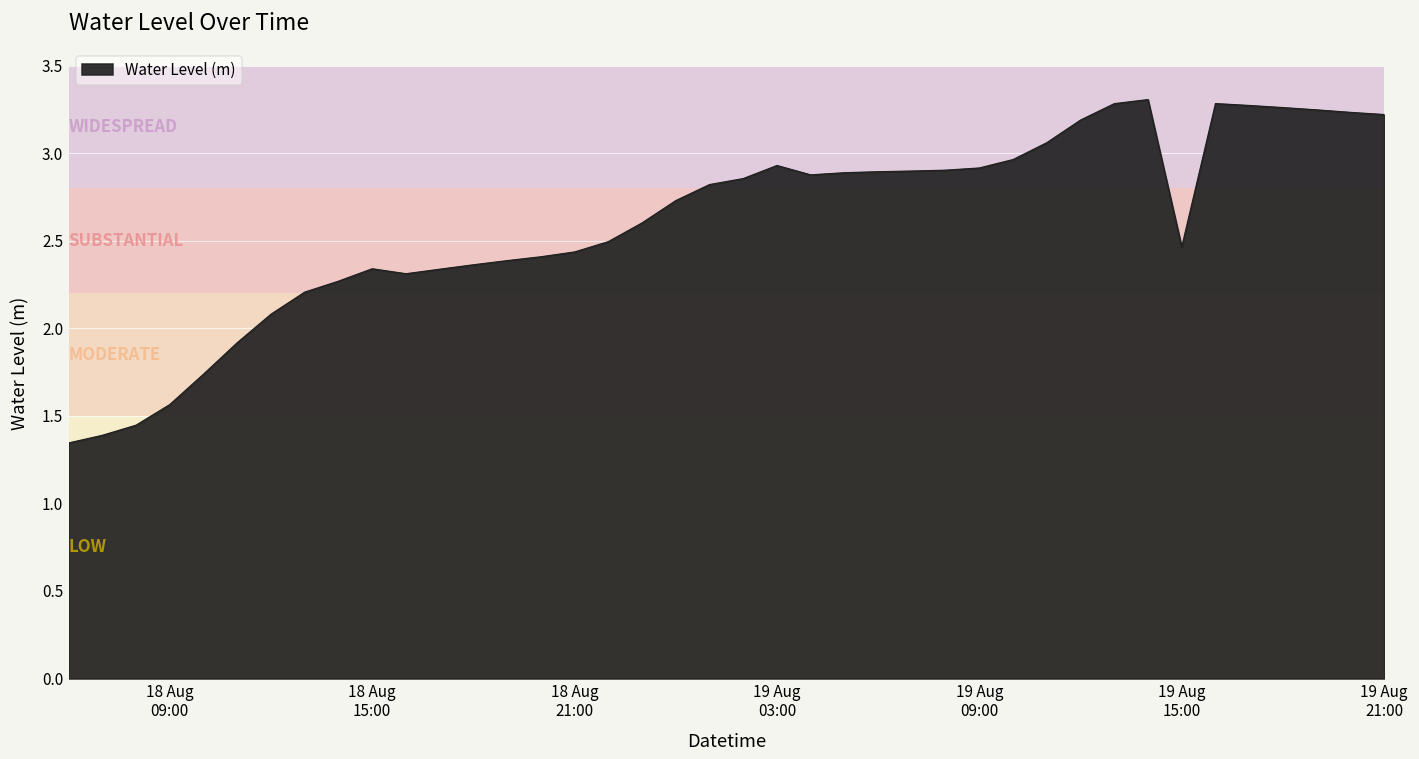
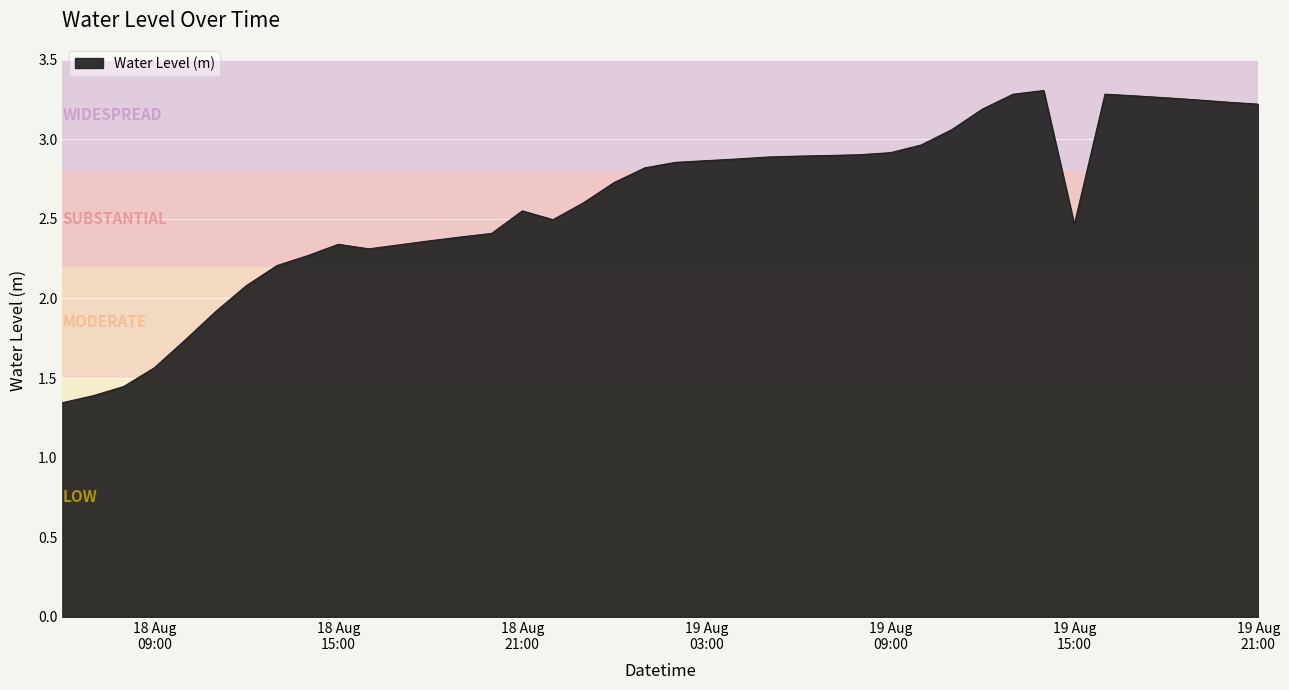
  {
    "18 Aug 09:00": 1.56,
    "18 Aug 15:00": 2.34,
-   "18 Aug 21:00": 2.44,
-   "19 Aug 03:00": 2.93,
+   "18 Aug 21:00": 2.55,
+   "19 Aug 03:00": 2.87,
    "19 Aug 09:00": 2.92,
    "19 Aug 15:00": 2.46,
    "19 Aug 21:00": 3.22
  }
